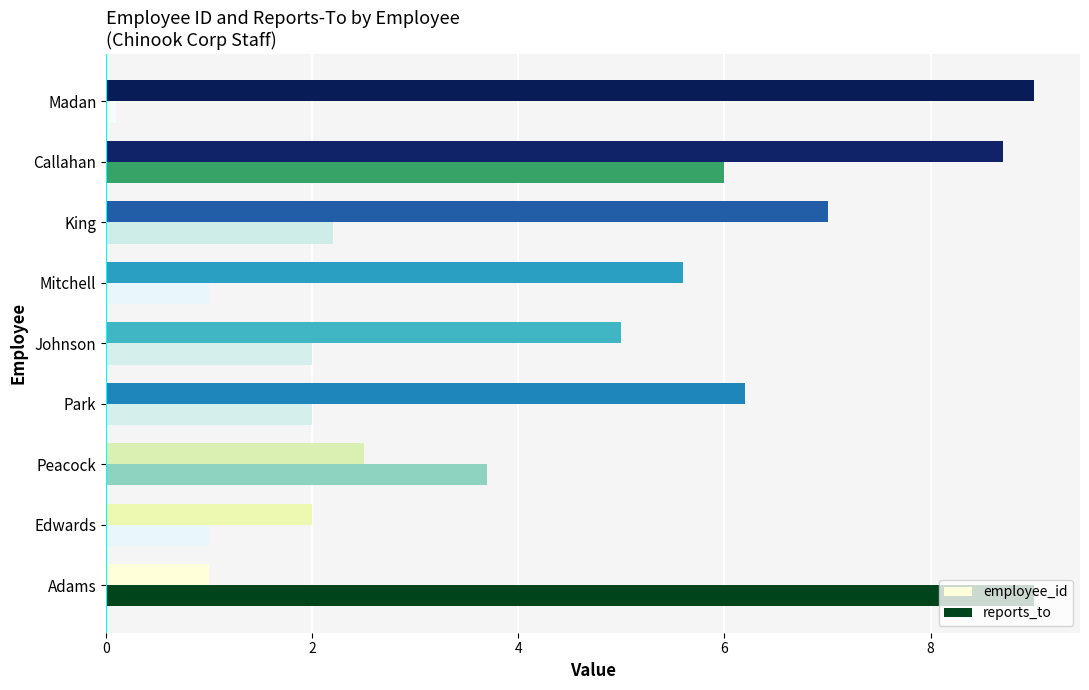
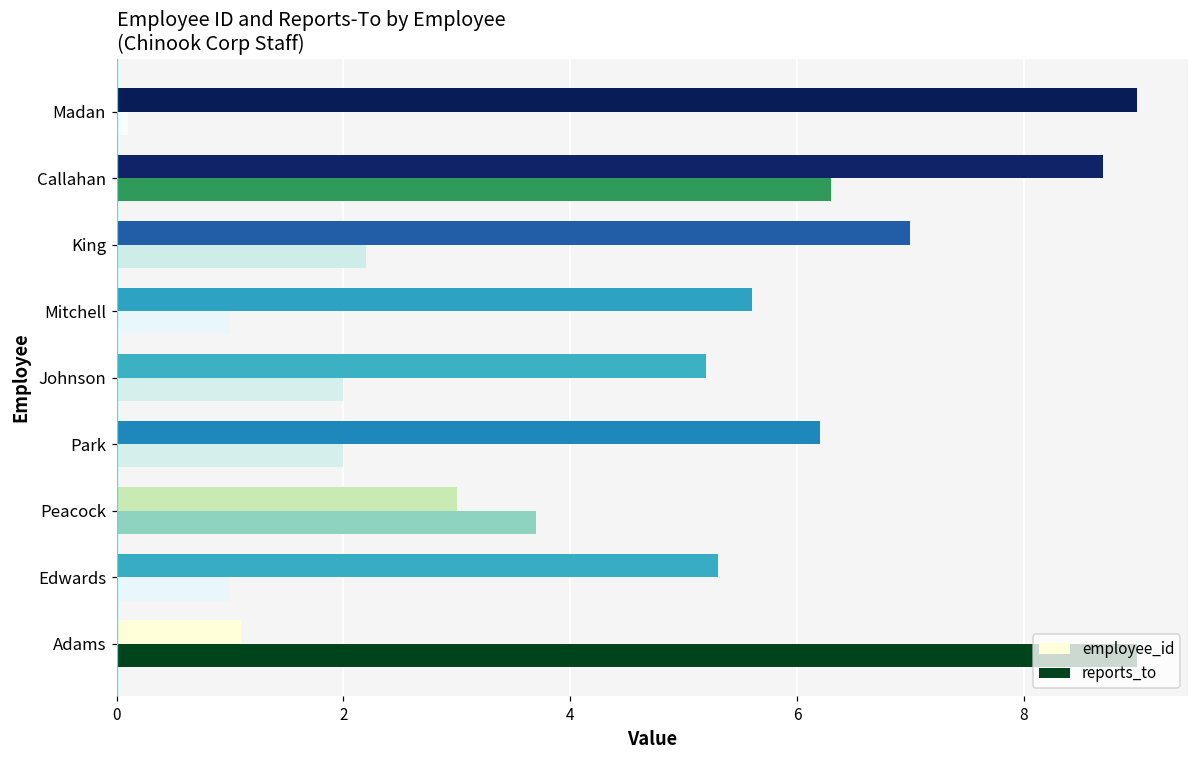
  {
    "employee_id": {
      "Madan": 9.0,
      "Callahan": 8.7,
      "King": 7.0,
      "Mitchell": 5.6,
-     "Johnson": 5.0,
+     "Johnson": 5.2,
      "Park": 6.2,
-     "Peacock": 2.5,
-     "Edwards": 2.0,
-     "Adams": 1.0
+     "Peacock": 3.0,
+     "Edwards": 5.3,
+     "Adams": 1.1
    },
    "reports_to": {
      "Madan": 0.1,
-     "Callahan": 6.0,
+     "Callahan": 6.3,
      "King": 2.2,
      "Mitchell": 1.0,
      "Johnson": 2.0,
      "Park": 2.0,
      "Peacock": 3.7,
      "Edwards": 1.0
    }
  }
